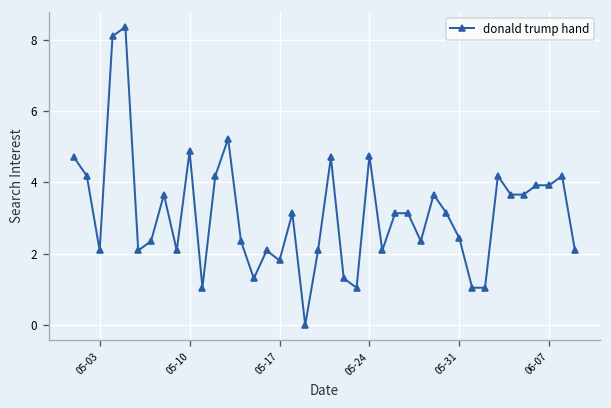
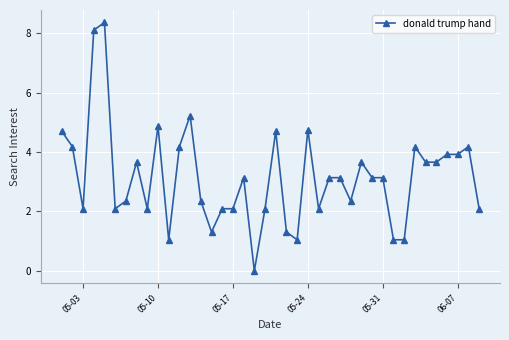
  {
    "05-03": 2.1,
    "05-10": 4.9,
-   "05-17": 1.8,
+   "05-17": 2.1,
    "05-24": 4.7,
-   "05-31": 2.4,
+   "05-31": 3.1,
    "06-07": 3.9
  }
